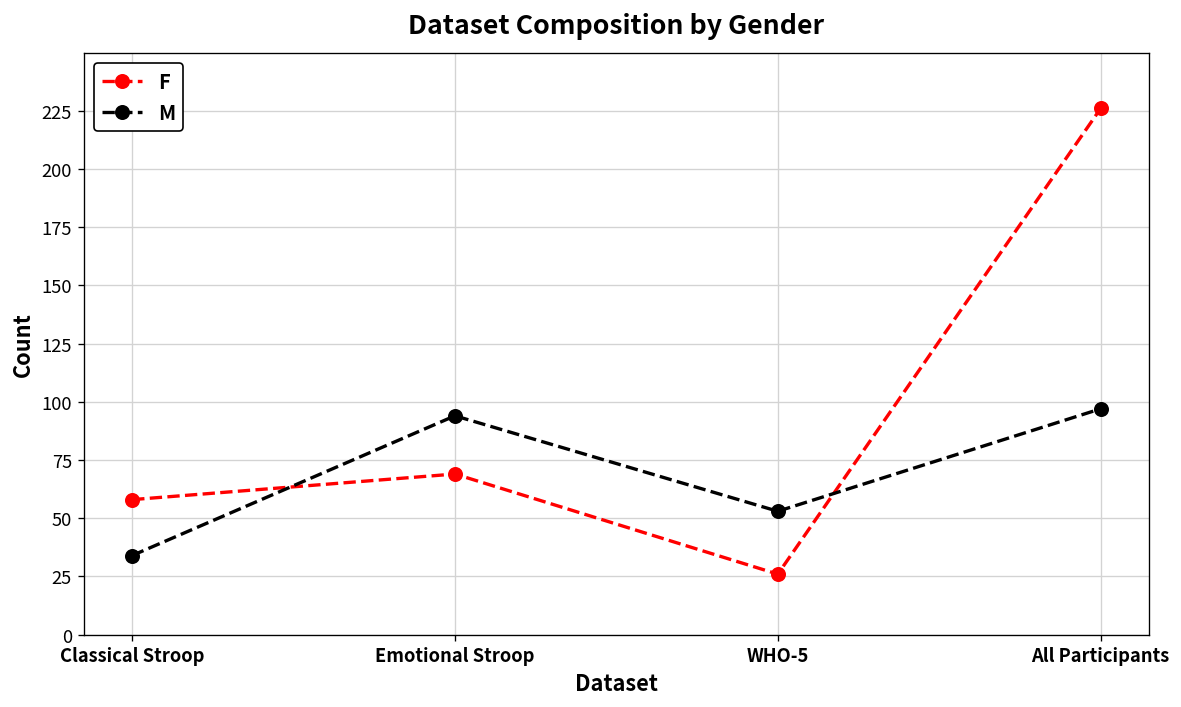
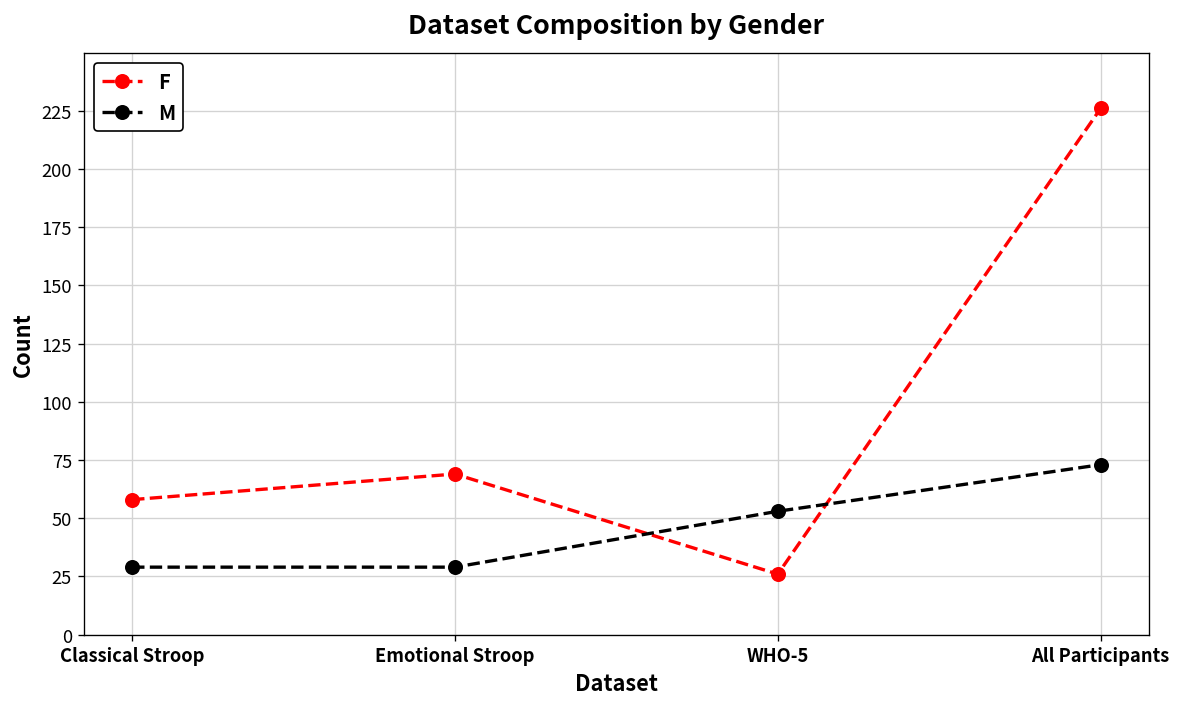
  {
    "F": {
      "Classical Stroop": 58,
      "Emotional Stroop": 69,
      "WHO-5": 26,
      "All Participants": 226
    },
    "M": {
-     "Classical Stroop": 34,
-     "Emotional Stroop": 94,
+     "Classical Stroop": 29,
+     "Emotional Stroop": 29,
      "WHO-5": 53,
-     "All Participants": 97
+     "All Participants": 73
    }
  }
